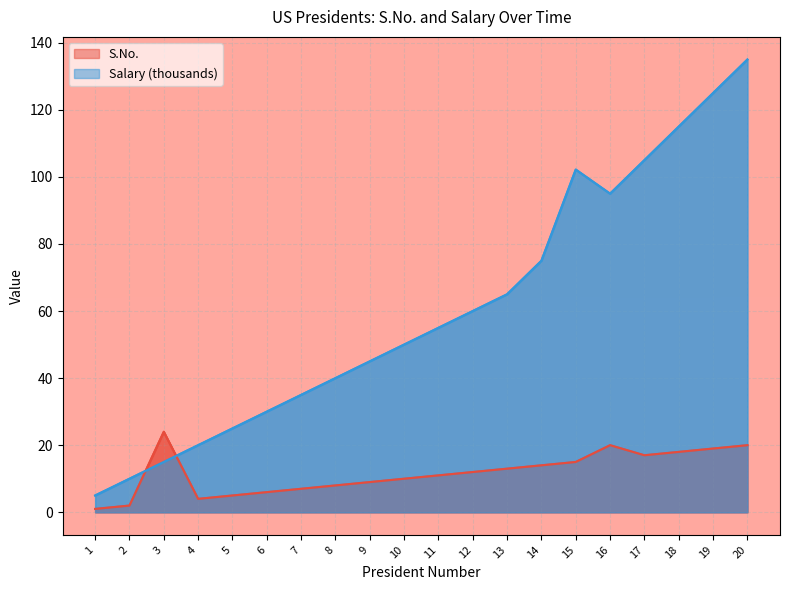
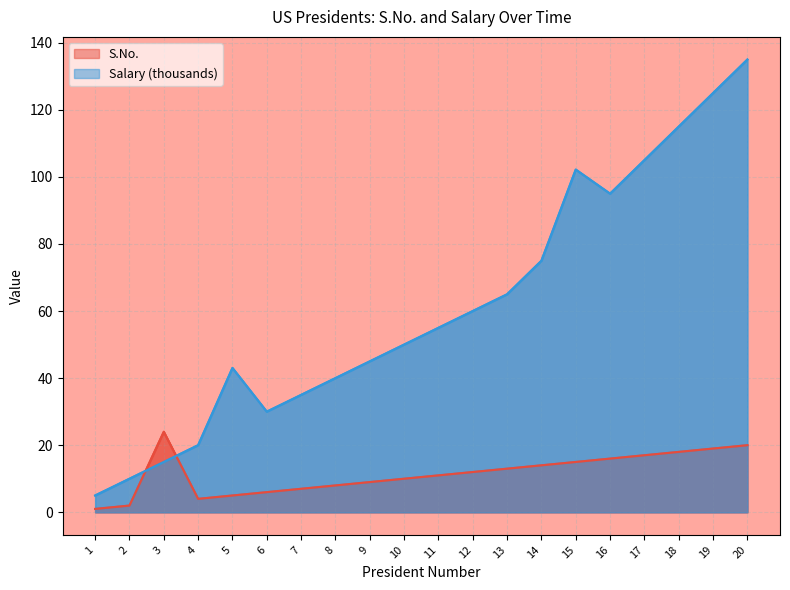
  {
    "S.No.": {
      "1": 1,
      "2": 2,
      "3": 24,
      "4": 4,
      "5": 5,
      "6": 6,
      "7": 7,
      "8": 8,
      "9": 9,
      "10": 10,
      "11": 11,
      "12": 12,
      "13": 13,
      "14": 14,
      "15": 15,
-     "16": 20,
+     "16": 16,
      "17": 17,
      "18": 18,
      "19": 19,
      "20": 20
    },
    "Salary (thousands)": {
      "1": 5,
      "2": 10,
      "3": 15,
      "4": 20,
-     "5": 25,
+     "5": 43,
      "6": 30,
      "7": 35,
      "8": 40,
      "9": 45,
      "10": 50,
      "11": 55,
      "12": 60,
      "13": 65,
      "14": 75,
      "15": 102,
      "16": 95,
      "17": 105,
      "18": 115,
      "19": 125,
      "20": 135
    }
  }
